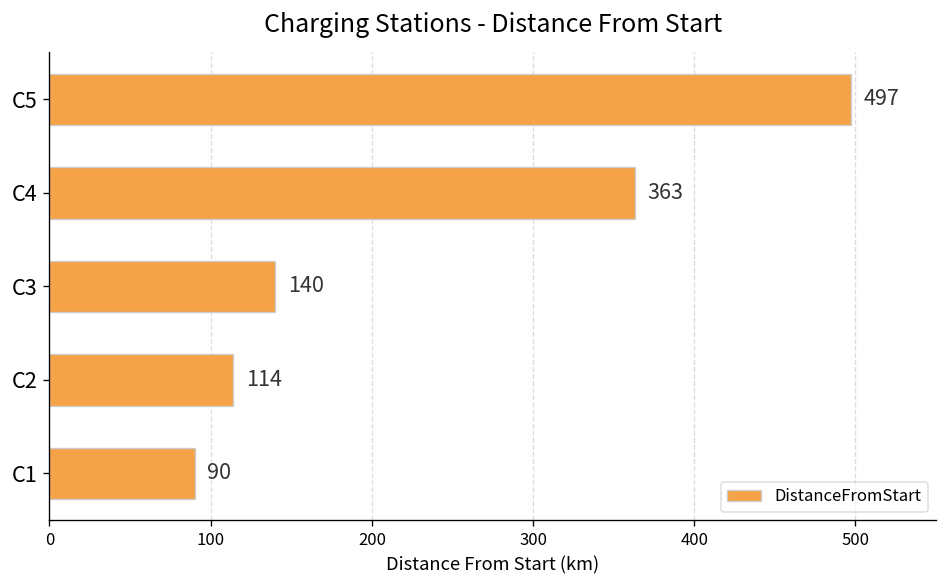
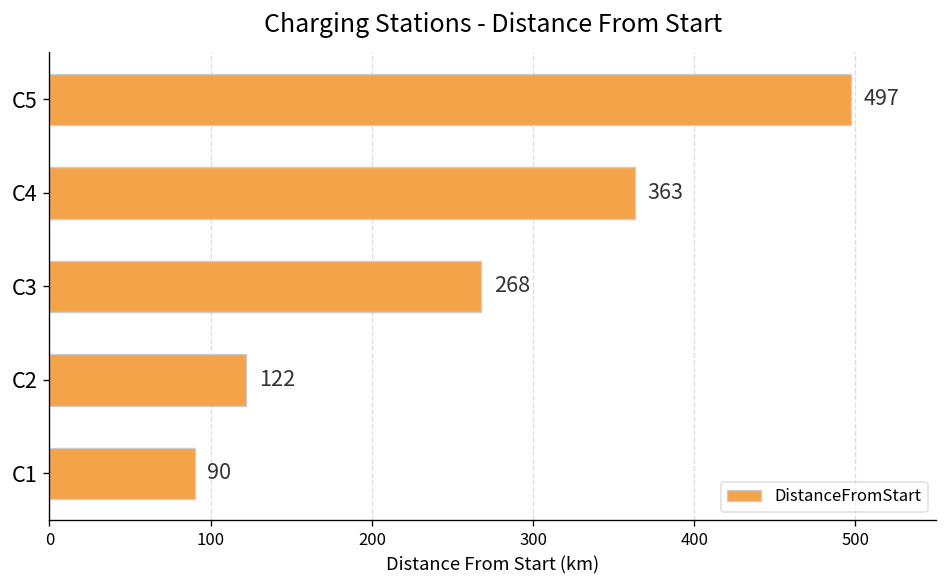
  {
    "C5": 497,
    "C4": 363,
-   "C3": 140,
-   "C2": 114,
+   "C3": 268,
+   "C2": 122,
    "C1": 90
  }
